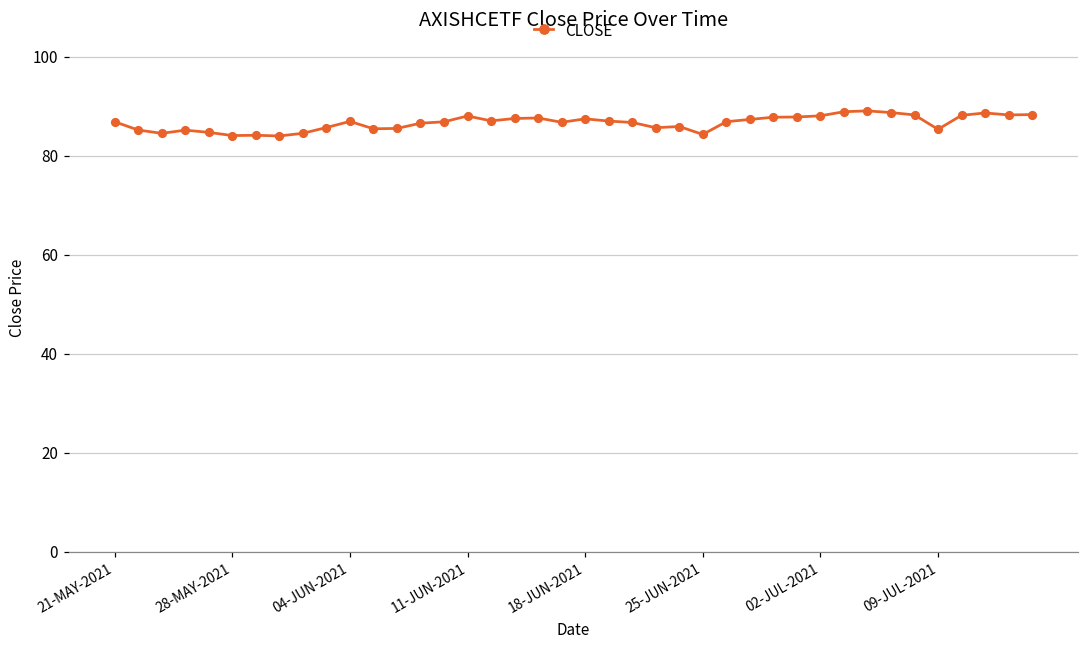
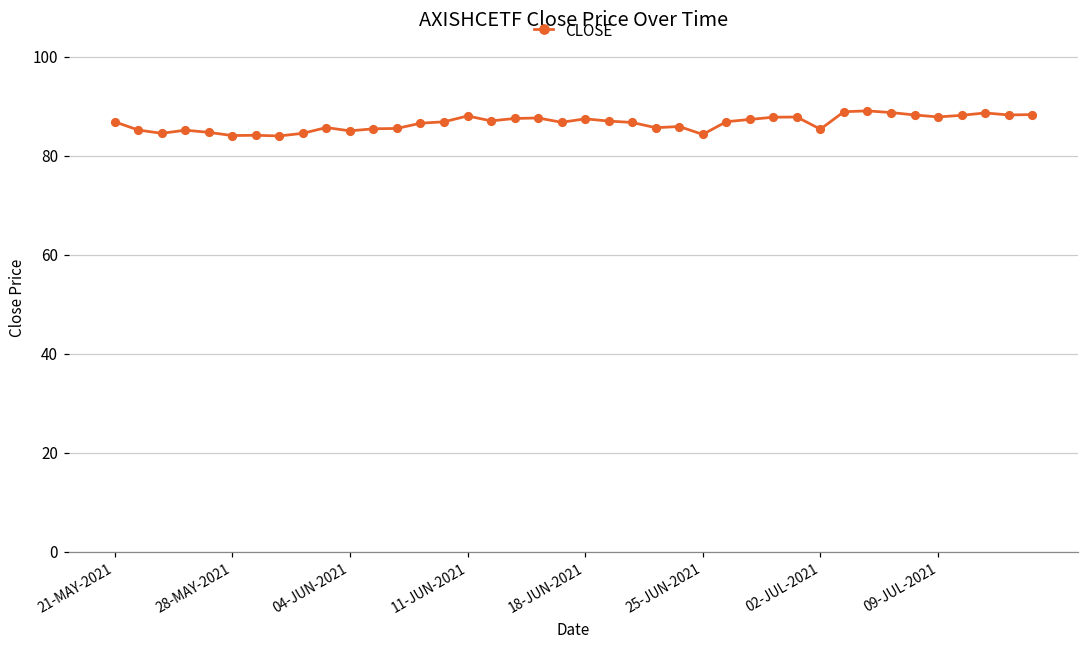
  {
    "21-MAY-2021": 87,
    "28-MAY-2021": 84,
-   "04-JUN-2021": 87,
+   "04-JUN-2021": 85,
    "11-JUN-2021": 88,
    "18-JUN-2021": 87,
    "25-JUN-2021": 84,
-   "02-JUL-2021": 88,
-   "09-JUL-2021": 85
+   "02-JUL-2021": 85,
+   "09-JUL-2021": 88
  }
